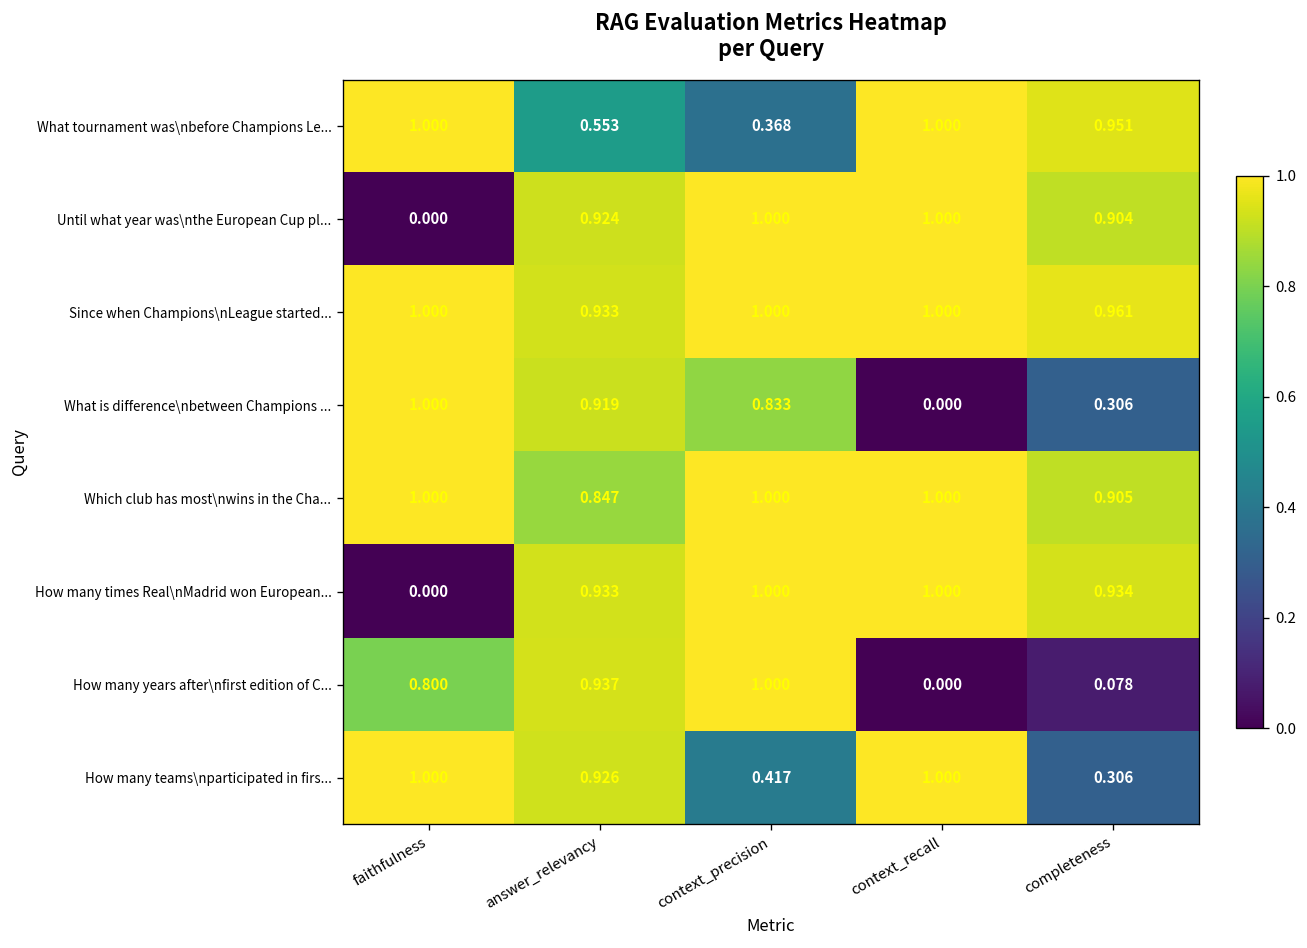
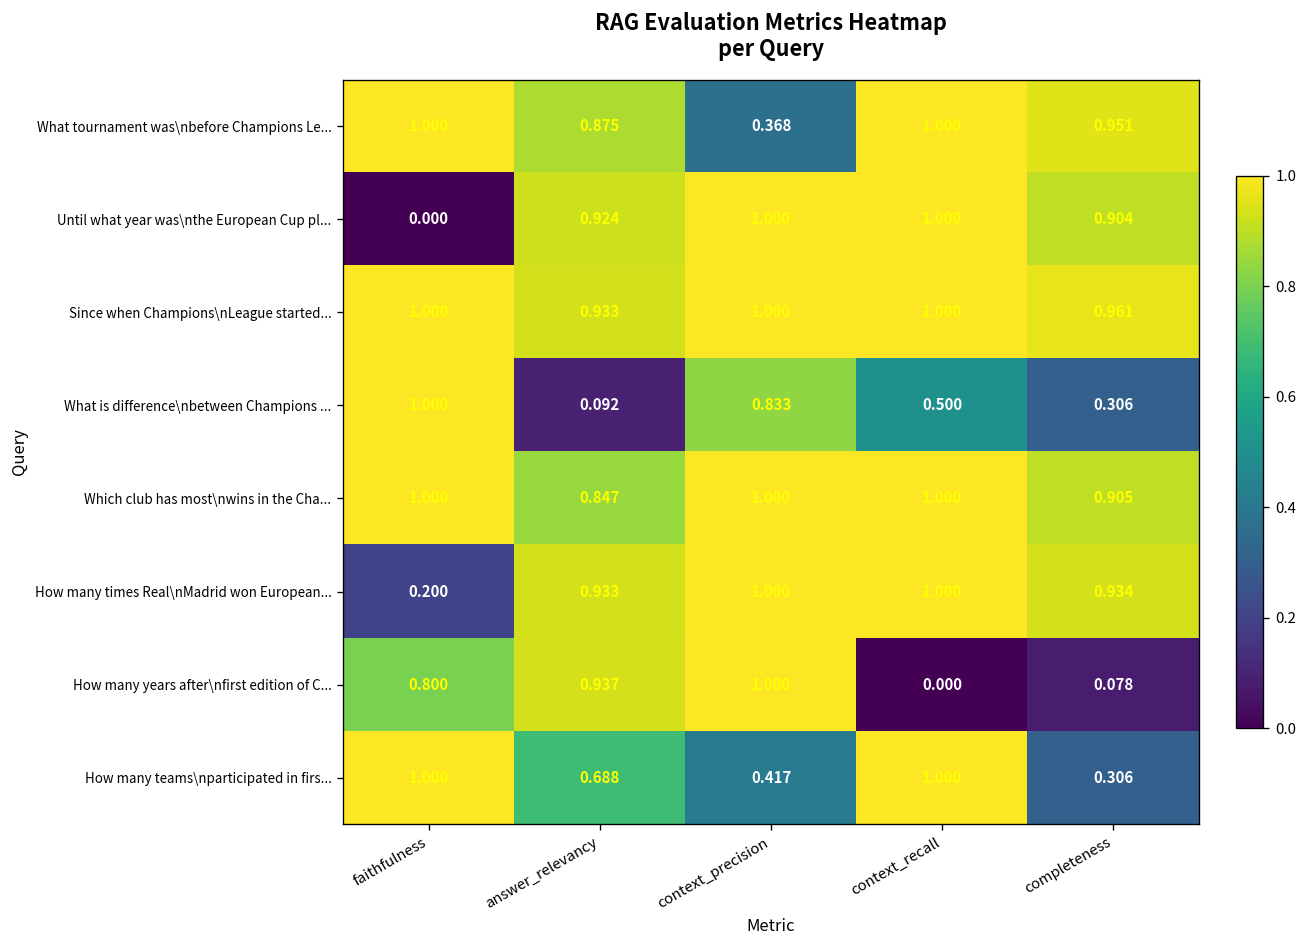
  {
    "What tournament was\\nbefore Champions Le...": {
-     "answer_relevancy": 0.553,
+     "answer_relevancy": 0.875,
      "context_precision": 0.368
    },
    "Until what year was\\nthe European Cup pl...": {
      "faithfulness": 0.000,
      "answer_relevancy": 0.924,
      "completeness": 0.904
    },
    "What is difference\\nbetween Champions ...": {
-     "answer_relevancy": 0.919,
+     "answer_relevancy": 0.092,
      "context_precision": 0.833,
-     "context_recall": 0.000,
+     "context_recall": 0.500,
      "completeness": 0.306
    },
    "Which club has most\\nwins in the Cha...": {
      "answer_relevancy": 0.847,
      "completeness": 0.905
    },
    "How many times Real\\nMadrid won European...": {
-     "faithfulness": 0.000
+     "faithfulness": 0.200
    },
    "How many years after\\nfirst edition of C...": {
      "faithfulness": 0.800,
      "context_recall": 0.000,
      "completeness": 0.078
    },
    "How many teams\\nparticipated in firs...": {
-     "answer_relevancy": 0.926,
+     "answer_relevancy": 0.688,
      "context_precision": 0.417,
      "completeness": 0.306
    }
  }
